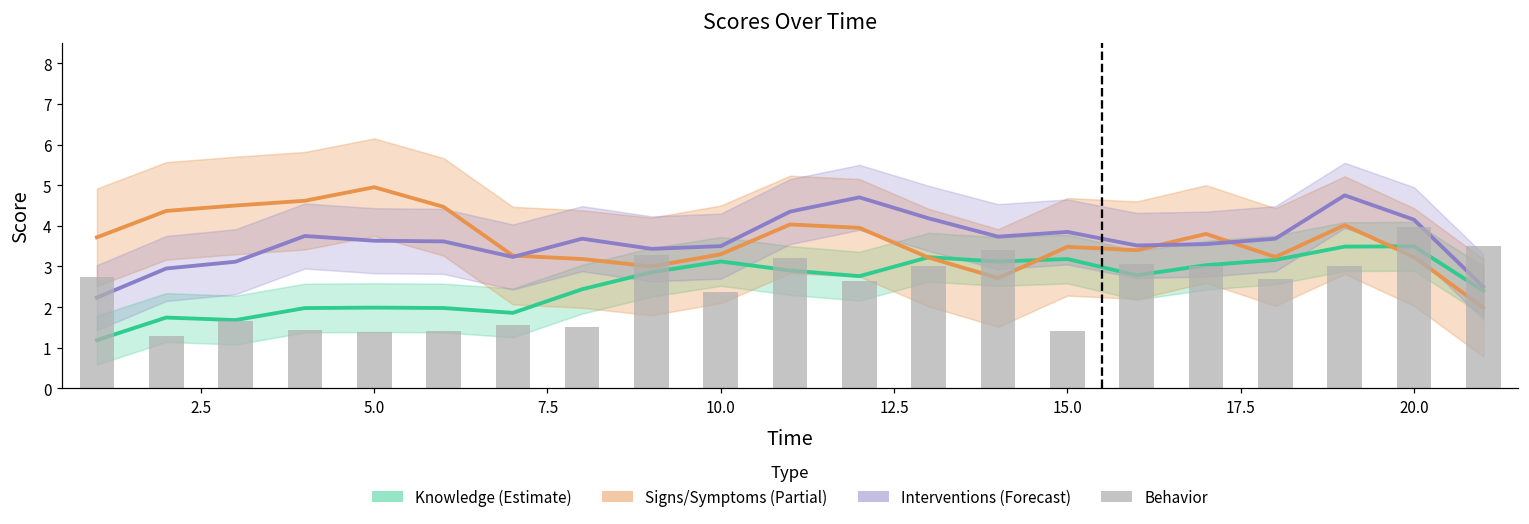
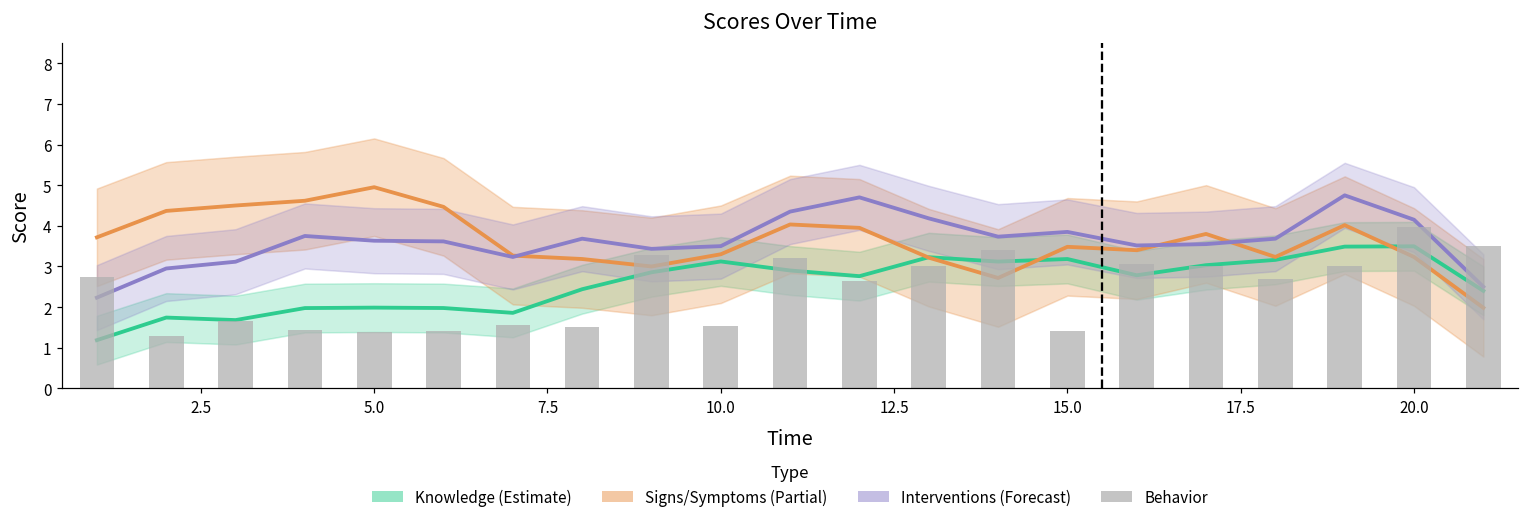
  {
    "Behavior": {
      "5.0": 1.4,
-     "10.0": 2.4,
+     "10.0": 1.5,
      "15.0": 1.4,
      "20.0": 4.0
    }
  }
